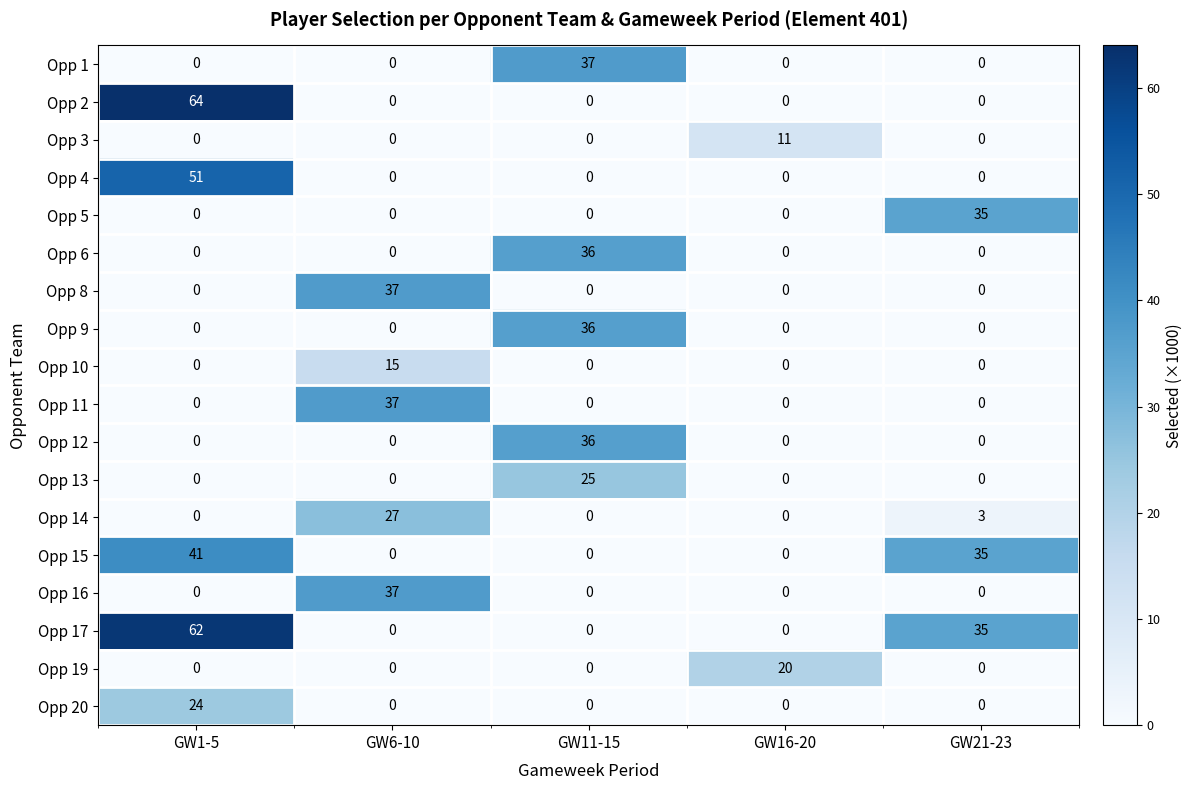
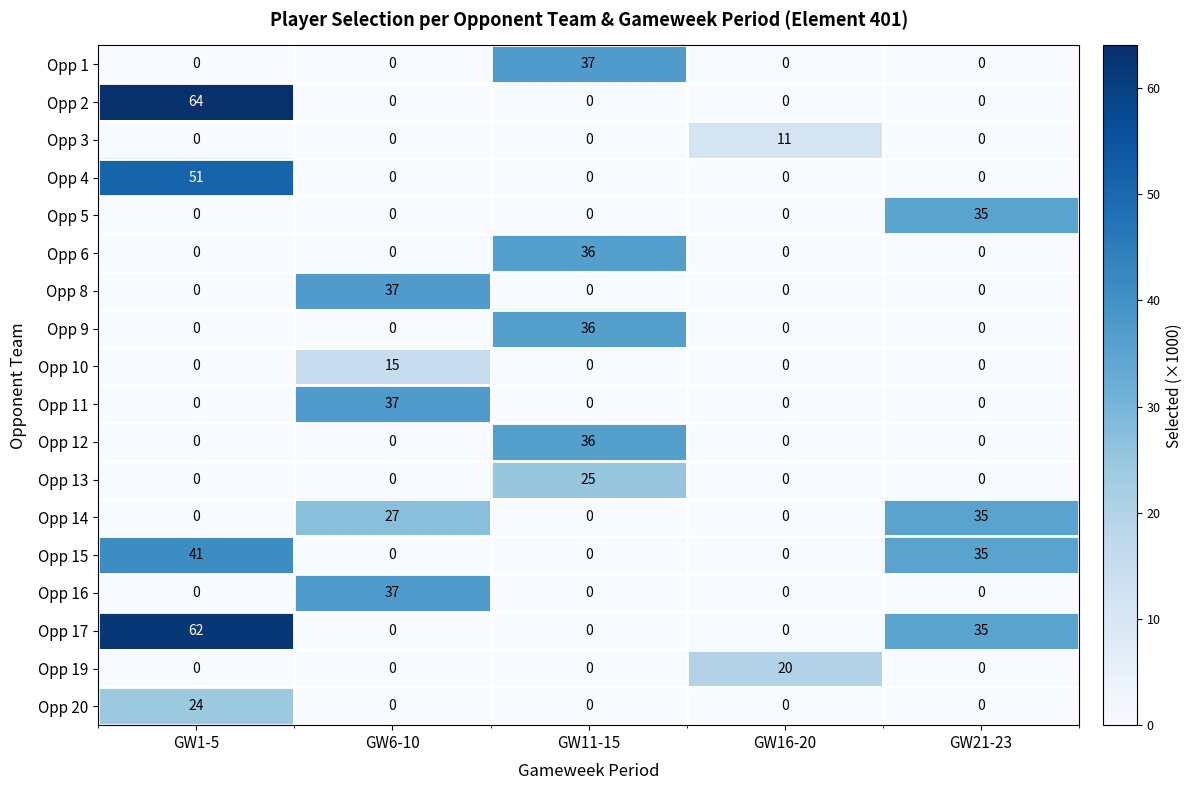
  {
    "Opp 1": {
      "GW1-5": 0,
      "GW6-10": 0,
      "GW11-15": 37,
      "GW16-20": 0,
      "GW21-23": 0
    },
    "Opp 2": {
      "GW1-5": 64,
      "GW6-10": 0,
      "GW11-15": 0,
      "GW16-20": 0,
      "GW21-23": 0
    },
    "Opp 3": {
      "GW1-5": 0,
      "GW6-10": 0,
      "GW11-15": 0,
      "GW16-20": 11,
      "GW21-23": 0
    },
    "Opp 4": {
      "GW1-5": 51,
      "GW6-10": 0,
      "GW11-15": 0,
      "GW16-20": 0,
      "GW21-23": 0
    },
    "Opp 5": {
      "GW1-5": 0,
      "GW6-10": 0,
      "GW11-15": 0,
      "GW16-20": 0,
      "GW21-23": 35
    },
    "Opp 6": {
      "GW1-5": 0,
      "GW6-10": 0,
      "GW11-15": 36,
      "GW16-20": 0,
      "GW21-23": 0
    },
    "Opp 8": {
      "GW1-5": 0,
      "GW6-10": 37,
      "GW11-15": 0,
      "GW16-20": 0,
      "GW21-23": 0
    },
    "Opp 9": {
      "GW1-5": 0,
      "GW6-10": 0,
      "GW11-15": 36,
      "GW16-20": 0,
      "GW21-23": 0
    },
    "Opp 10": {
      "GW1-5": 0,
      "GW6-10": 15,
      "GW11-15": 0,
      "GW16-20": 0,
      "GW21-23": 0
    },
    "Opp 11": {
      "GW1-5": 0,
      "GW6-10": 37,
      "GW11-15": 0,
      "GW16-20": 0,
      "GW21-23": 0
    },
    "Opp 12": {
      "GW1-5": 0,
      "GW6-10": 0,
      "GW11-15": 36,
      "GW16-20": 0,
      "GW21-23": 0
    },
    "Opp 13": {
      "GW1-5": 0,
      "GW6-10": 0,
      "GW11-15": 25,
      "GW16-20": 0,
      "GW21-23": 0
    },
    "Opp 14": {
      "GW1-5": 0,
      "GW6-10": 27,
      "GW11-15": 0,
      "GW16-20": 0,
-     "GW21-23": 3
+     "GW21-23": 35
    },
    "Opp 15": {
      "GW1-5": 41,
      "GW6-10": 0,
      "GW11-15": 0,
      "GW16-20": 0,
      "GW21-23": 35
    },
    "Opp 16": {
      "GW1-5": 0,
      "GW6-10": 37,
      "GW11-15": 0,
      "GW16-20": 0,
      "GW21-23": 0
    },
    "Opp 17": {
      "GW1-5": 62,
      "GW6-10": 0,
      "GW11-15": 0,
      "GW16-20": 0,
      "GW21-23": 35
    },
    "Opp 19": {
      "GW1-5": 0,
      "GW6-10": 0,
      "GW11-15": 0,
      "GW16-20": 20,
      "GW21-23": 0
    },
    "Opp 20": {
      "GW1-5": 24,
      "GW6-10": 0,
      "GW11-15": 0,
      "GW16-20": 0,
      "GW21-23": 0
    }
  }
